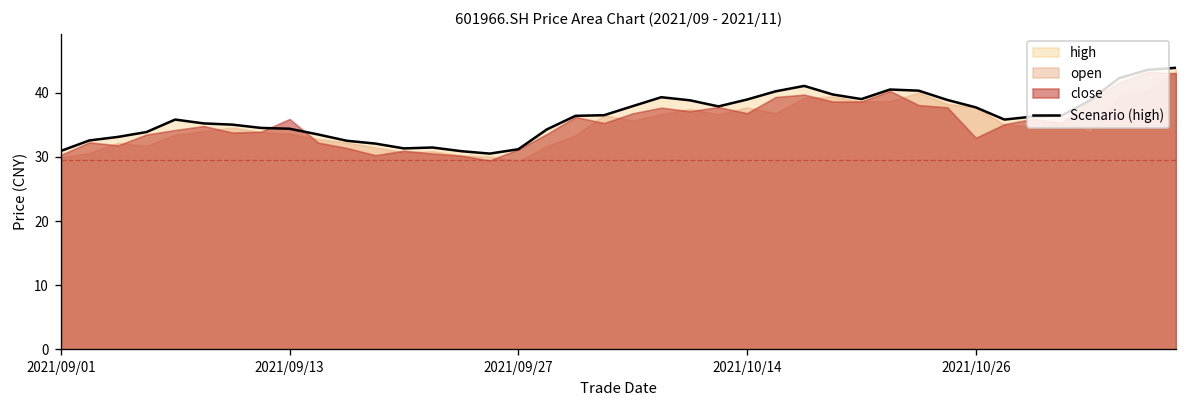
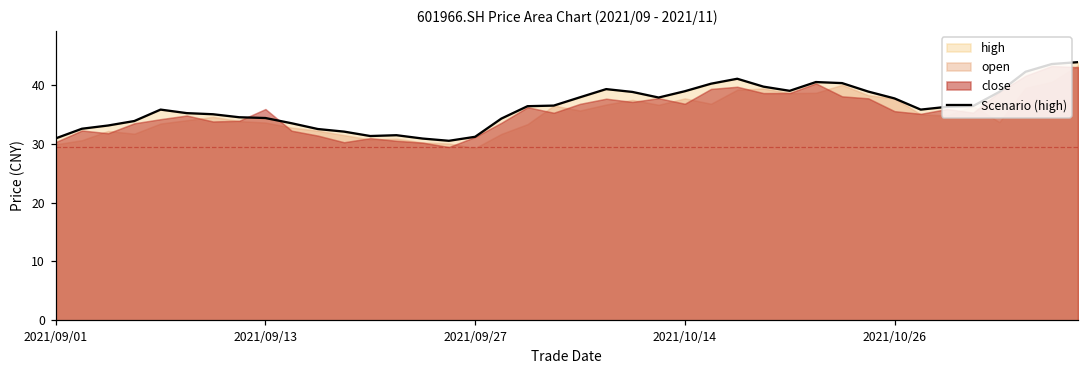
  {
    "close": {
      "2021/09/13": 36,
      "2021/10/14": 37,
-     "2021/10/26": 33
+     "2021/10/26": 36
    }
  }
